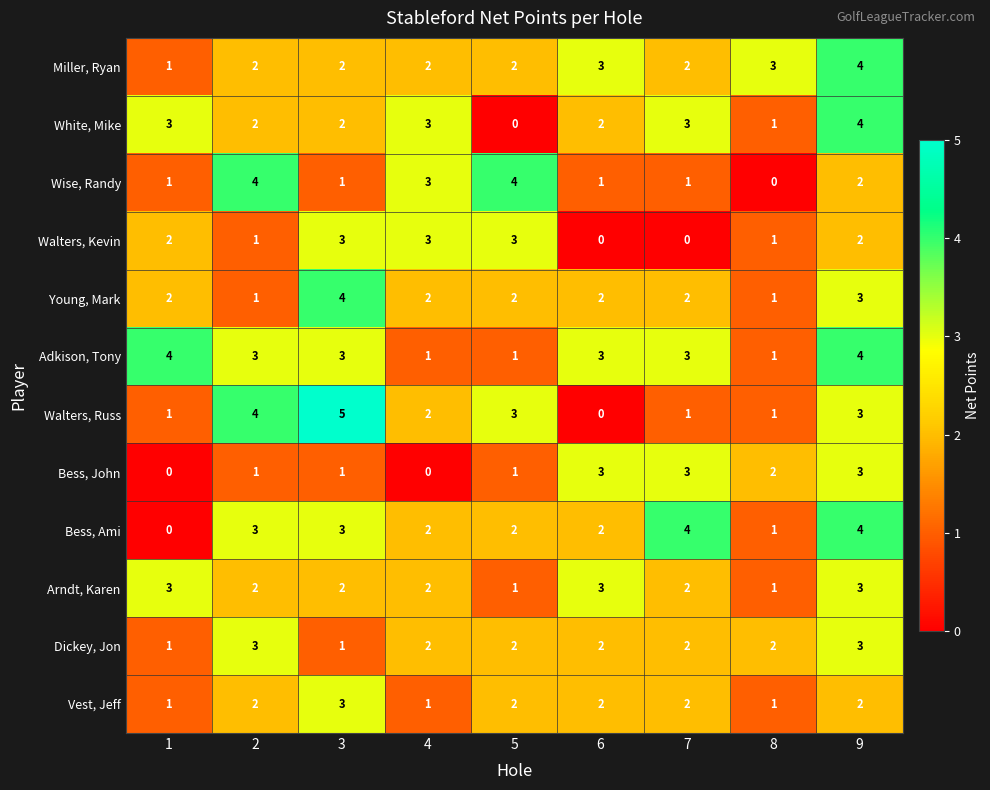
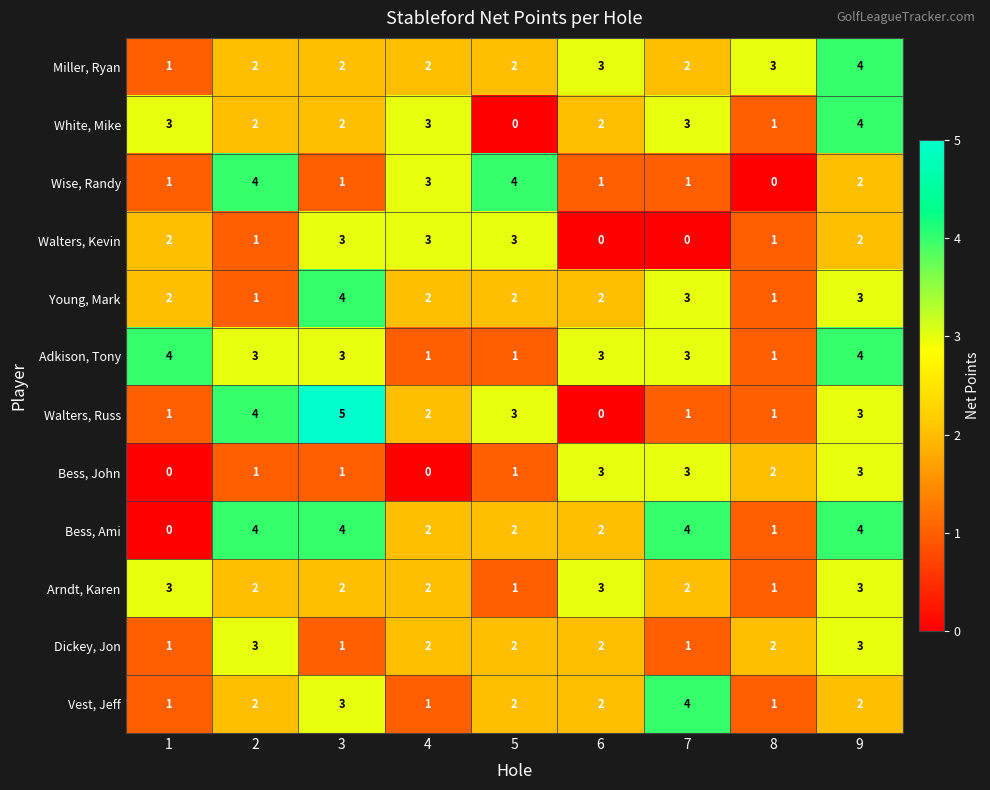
  {
    "Miller, Ryan": {
      "1": 1,
      "2": 2,
      "3": 2,
      "4": 2,
      "5": 2,
      "6": 3,
      "7": 2,
      "8": 3,
      "9": 4
    },
    "White, Mike": {
      "1": 3,
      "2": 2,
      "3": 2,
      "4": 3,
      "5": 0,
      "6": 2,
      "7": 3,
      "8": 1,
      "9": 4
    },
    "Wise, Randy": {
      "1": 1,
      "2": 4,
      "3": 1,
      "4": 3,
      "5": 4,
      "6": 1,
      "7": 1,
      "8": 0,
      "9": 2
    },
    "Walters, Kevin": {
      "1": 2,
      "2": 1,
      "3": 3,
      "4": 3,
      "5": 3,
      "6": 0,
      "7": 0,
      "8": 1,
      "9": 2
    },
    "Young, Mark": {
      "1": 2,
      "2": 1,
      "3": 4,
      "4": 2,
      "5": 2,
      "6": 2,
-     "7": 2,
+     "7": 3,
      "8": 1,
      "9": 3
    },
    "Adkison, Tony": {
      "1": 4,
      "2": 3,
      "3": 3,
      "4": 1,
      "5": 1,
      "6": 3,
      "7": 3,
      "8": 1,
      "9": 4
    },
    "Walters, Russ": {
      "1": 1,
      "2": 4,
      "3": 5,
      "4": 2,
      "5": 3,
      "6": 0,
      "7": 1,
      "8": 1,
      "9": 3
    },
    "Bess, John": {
      "1": 0,
      "2": 1,
      "3": 1,
      "4": 0,
      "5": 1,
      "6": 3,
      "7": 3,
      "8": 2,
      "9": 3
    },
    "Bess, Ami": {
      "1": 0,
-     "2": 3,
-     "3": 3,
+     "2": 4,
+     "3": 4,
      "4": 2,
      "5": 2,
      "6": 2,
      "7": 4,
      "8": 1,
      "9": 4
    },
    "Arndt, Karen": {
      "1": 3,
      "2": 2,
      "3": 2,
      "4": 2,
      "5": 1,
      "6": 3,
      "7": 2,
      "8": 1,
      "9": 3
    },
    "Dickey, Jon": {
      "1": 1,
      "2": 3,
      "3": 1,
      "4": 2,
      "5": 2,
      "6": 2,
-     "7": 2,
+     "7": 1,
      "8": 2,
      "9": 3
    },
    "Vest, Jeff": {
      "1": 1,
      "2": 2,
      "3": 3,
      "4": 1,
      "5": 2,
      "6": 2,
-     "7": 2,
+     "7": 4,
      "8": 1,
      "9": 2
    }
  }
